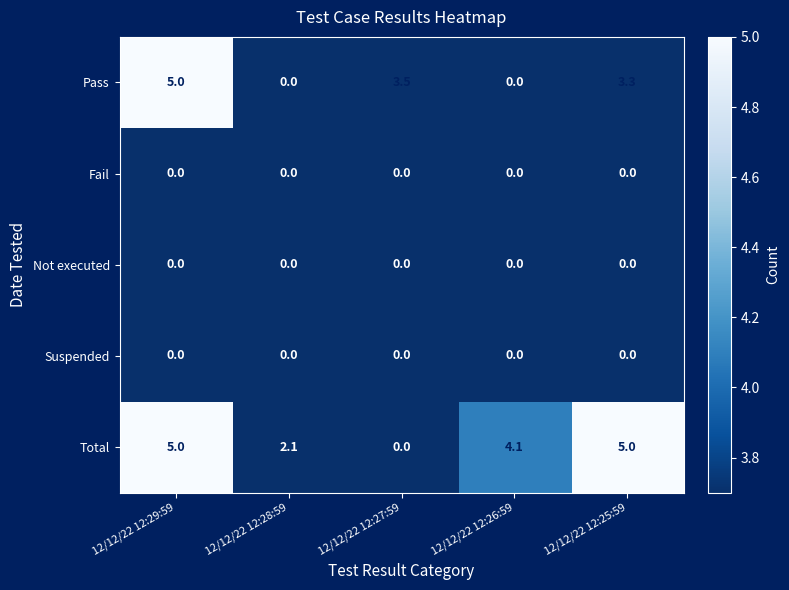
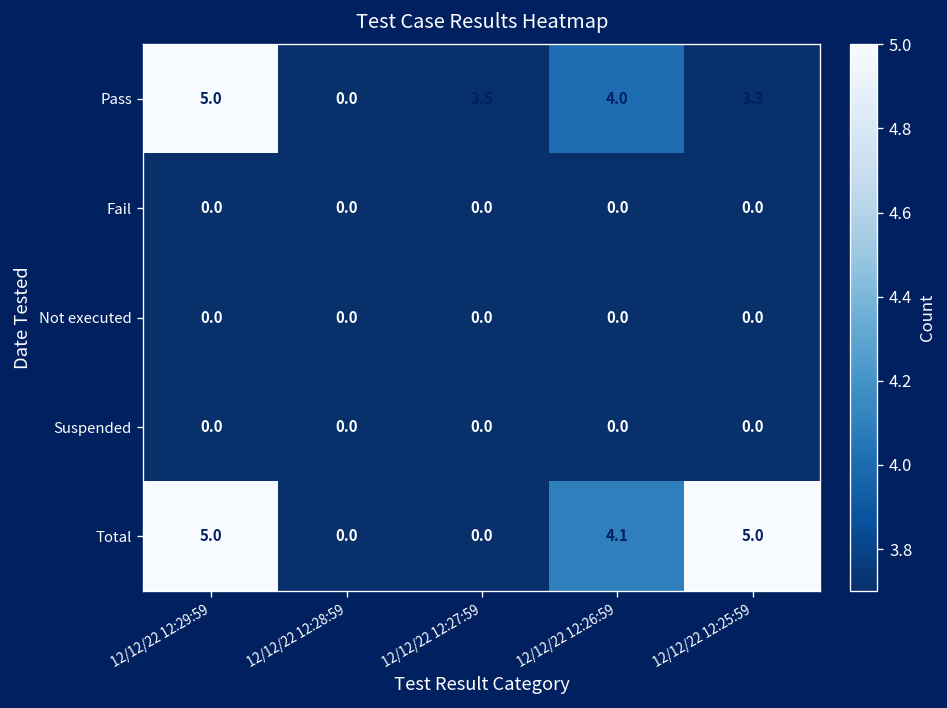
  {
    "Pass": {
      "12/12/22 12:29:59": 5.0,
      "12/12/22 12:28:59": 0.0,
-     "12/12/22 12:26:59": 0.0
+     "12/12/22 12:26:59": 4.0
    },
    "Fail": {
      "12/12/22 12:29:59": 0.0,
      "12/12/22 12:28:59": 0.0,
      "12/12/22 12:27:59": 0.0,
      "12/12/22 12:26:59": 0.0,
      "12/12/22 12:25:59": 0.0
    },
    "Not executed": {
      "12/12/22 12:29:59": 0.0,
      "12/12/22 12:28:59": 0.0,
      "12/12/22 12:27:59": 0.0,
      "12/12/22 12:26:59": 0.0,
      "12/12/22 12:25:59": 0.0
    },
    "Suspended": {
      "12/12/22 12:29:59": 0.0,
      "12/12/22 12:28:59": 0.0,
      "12/12/22 12:27:59": 0.0,
      "12/12/22 12:26:59": 0.0,
      "12/12/22 12:25:59": 0.0
    },
    "Total": {
      "12/12/22 12:29:59": 5.0,
-     "12/12/22 12:28:59": 2.1,
+     "12/12/22 12:28:59": 0.0,
      "12/12/22 12:27:59": 0.0,
      "12/12/22 12:26:59": 4.1,
      "12/12/22 12:25:59": 5.0
    }
  }
